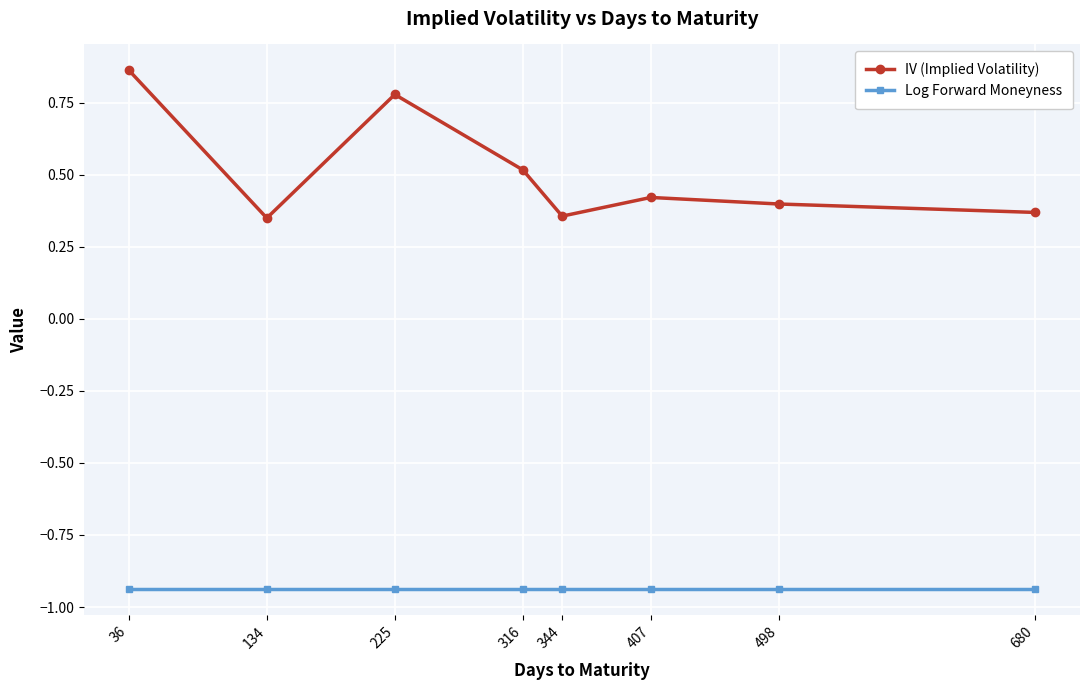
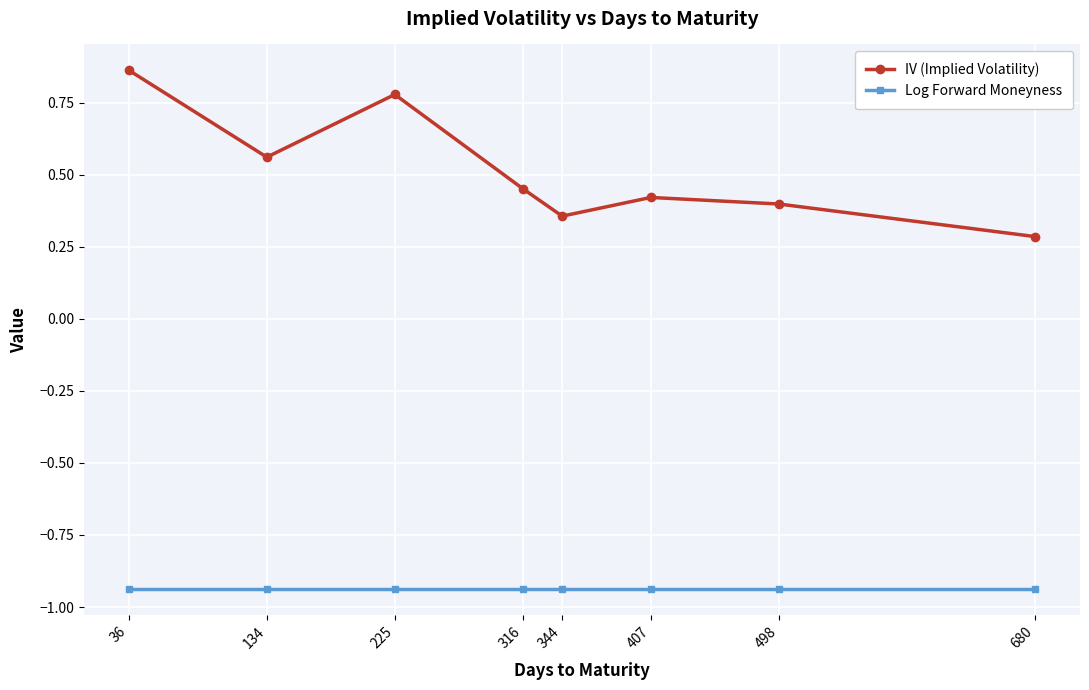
  {
    "IV (Implied Volatility)": {
      "36": 0.86,
-     "134": 0.35,
+     "134": 0.56,
      "225": 0.78,
-     "316": 0.52,
+     "316": 0.45,
      "344": 0.36,
      "407": 0.42,
      "498": 0.40,
-     "680": 0.37
+     "680": 0.29
    },
    "Log Forward Moneyness": {
      "36": -0.94,
      "134": -0.94,
      "225": -0.94,
      "316": -0.94,
      "344": -0.94,
      "407": -0.94,
      "498": -0.94,
      "680": -0.94
    }
  }
